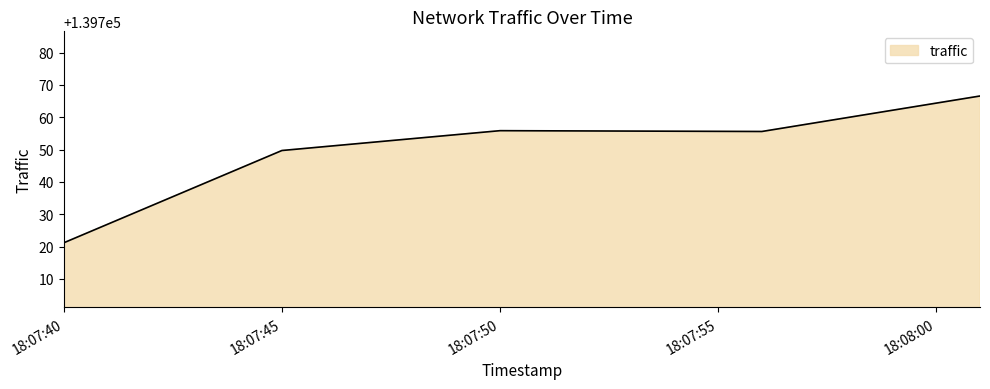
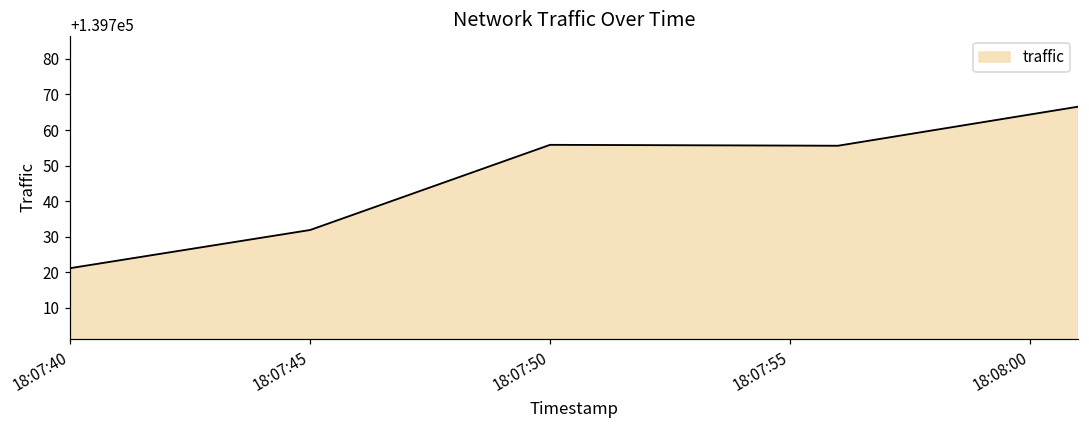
  {
    "18:07:40": 139721,
-   "18:07:45": 139750,
+   "18:07:45": 139732,
    "18:07:50": 139756
  }
